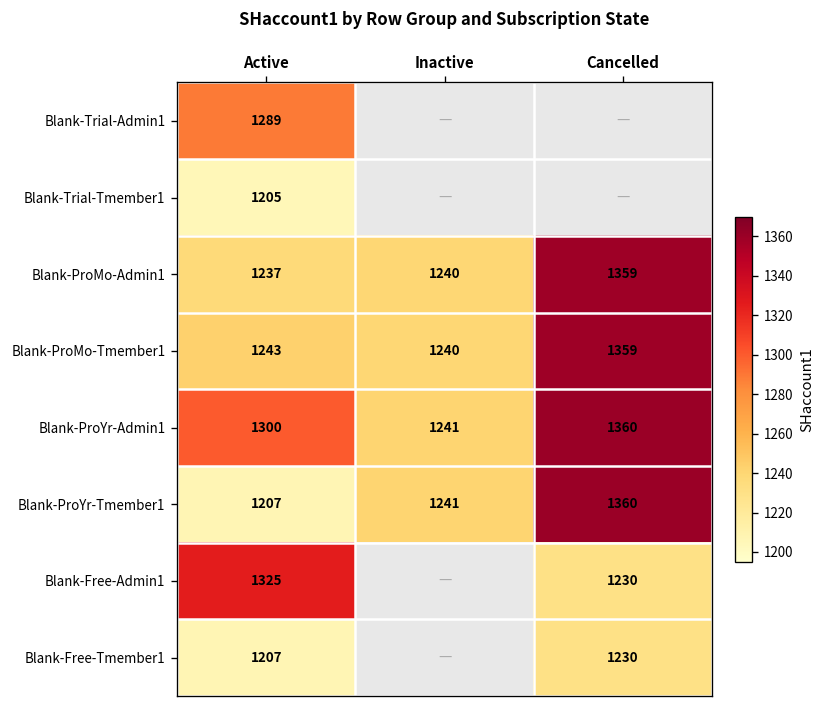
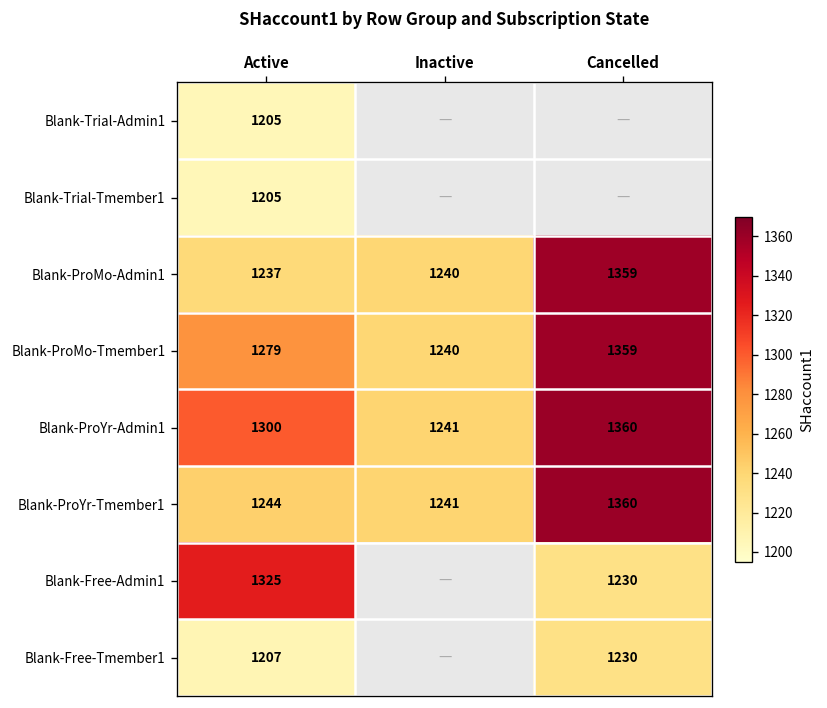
  {
    "Blank-Trial-Admin1": {
-     "Active": 1289
+     "Active": 1205
    },
    "Blank-Trial-Tmember1": {
      "Active": 1205
    },
    "Blank-ProMo-Admin1": {
      "Active": 1237,
      "Inactive": 1240,
      "Cancelled": 1359
    },
    "Blank-ProMo-Tmember1": {
-     "Active": 1243,
+     "Active": 1279,
      "Inactive": 1240,
      "Cancelled": 1359
    },
    "Blank-ProYr-Admin1": {
      "Active": 1300,
      "Inactive": 1241,
      "Cancelled": 1360
    },
    "Blank-ProYr-Tmember1": {
-     "Active": 1207,
+     "Active": 1244,
      "Inactive": 1241,
      "Cancelled": 1360
    },
    "Blank-Free-Admin1": {
      "Active": 1325,
      "Cancelled": 1230
    },
    "Blank-Free-Tmember1": {
      "Active": 1207,
      "Cancelled": 1230
    }
  }
